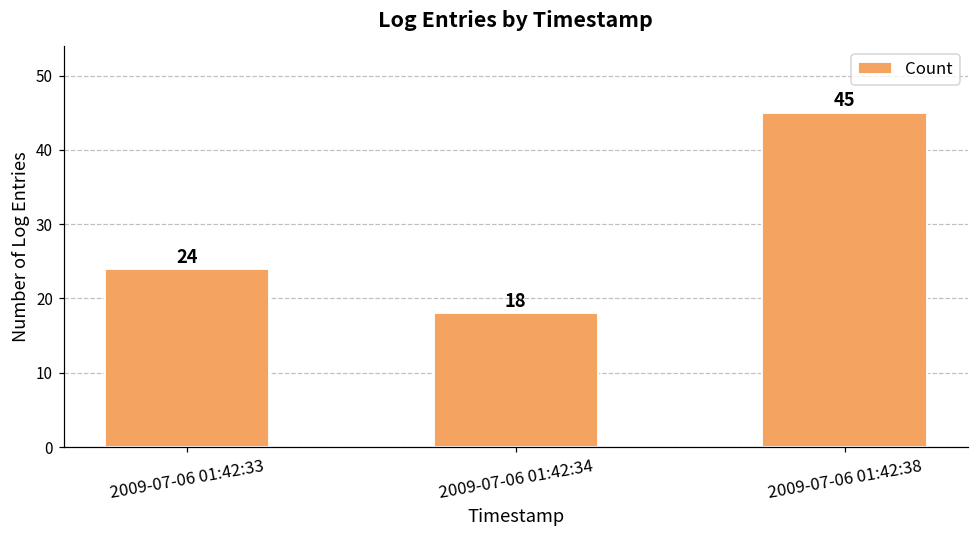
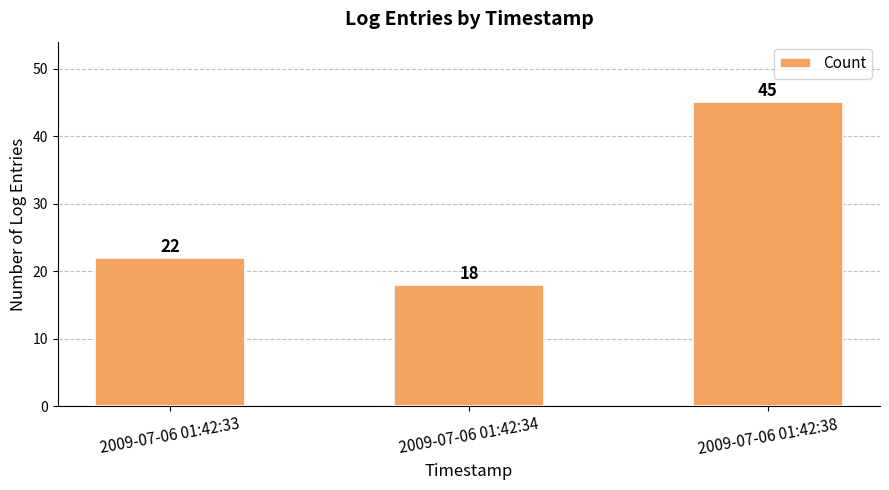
  {
-   "2009-07-06 01:42:33": 24,
+   "2009-07-06 01:42:33": 22,
    "2009-07-06 01:42:34": 18,
    "2009-07-06 01:42:38": 45
  }
